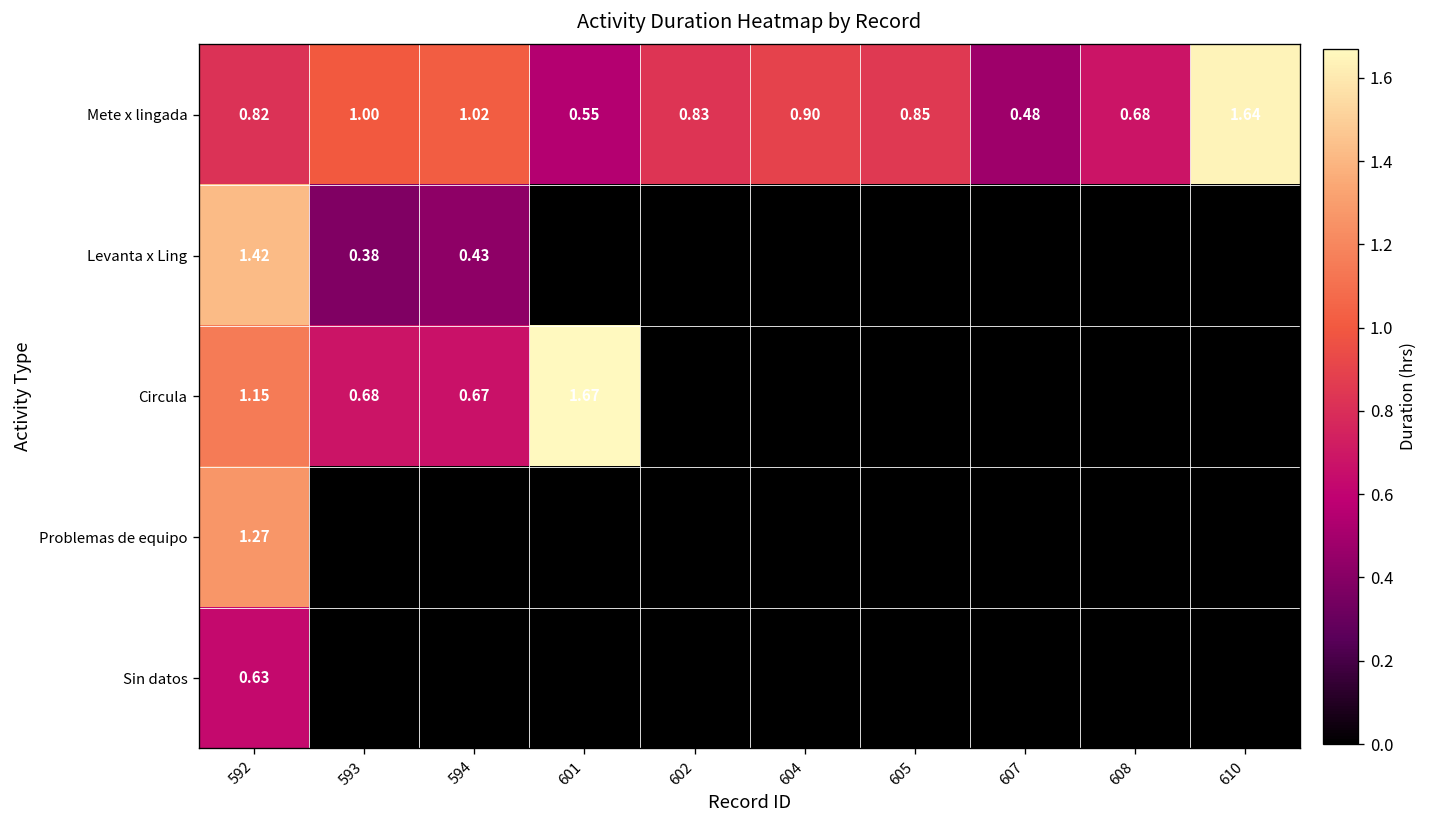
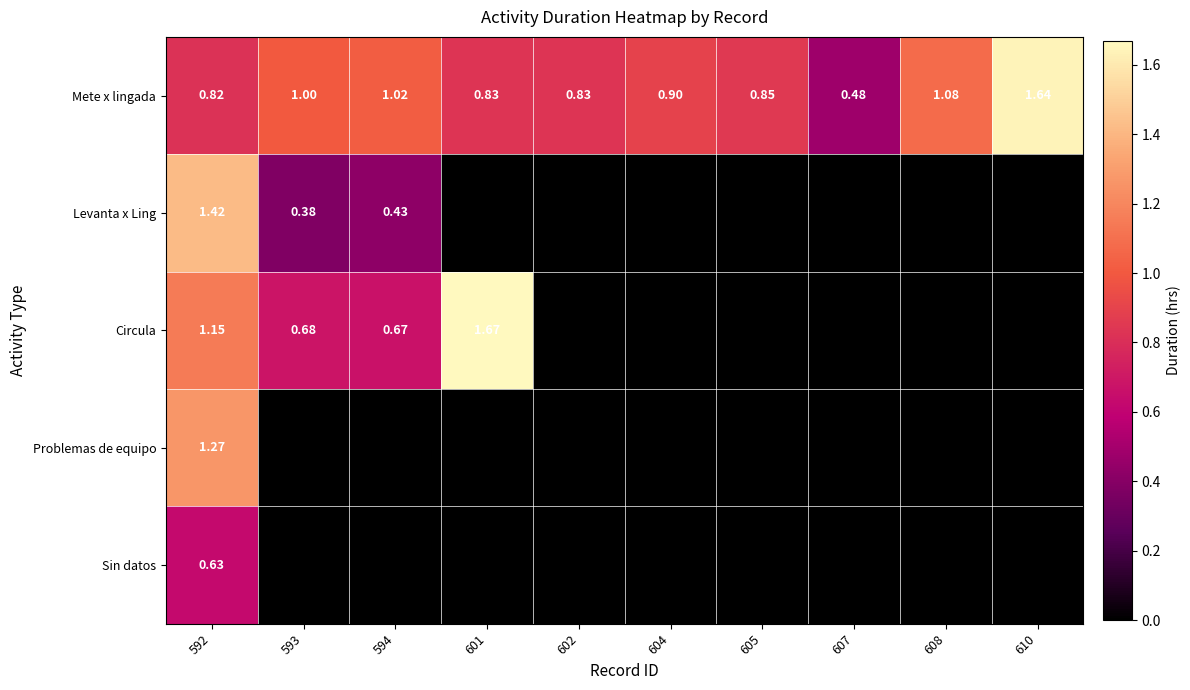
  {
    "Mete x lingada": {
      "592": 0.82,
      "593": 1.00,
      "594": 1.02,
-     "601": 0.55,
+     "601": 0.83,
      "602": 0.83,
      "604": 0.90,
      "605": 0.85,
      "607": 0.48,
-     "608": 0.68,
+     "608": 1.08,
      "610": 1.64
    },
    "Levanta x Ling": {
      "592": 1.42,
      "593": 0.38,
      "594": 0.43
    },
    "Circula": {
      "592": 1.15,
      "593": 0.68,
      "594": 0.67,
      "601": 1.67
    },
    "Problemas de equipo": {
      "592": 1.27
    },
    "Sin datos": {
      "592": 0.63
    }
  }
